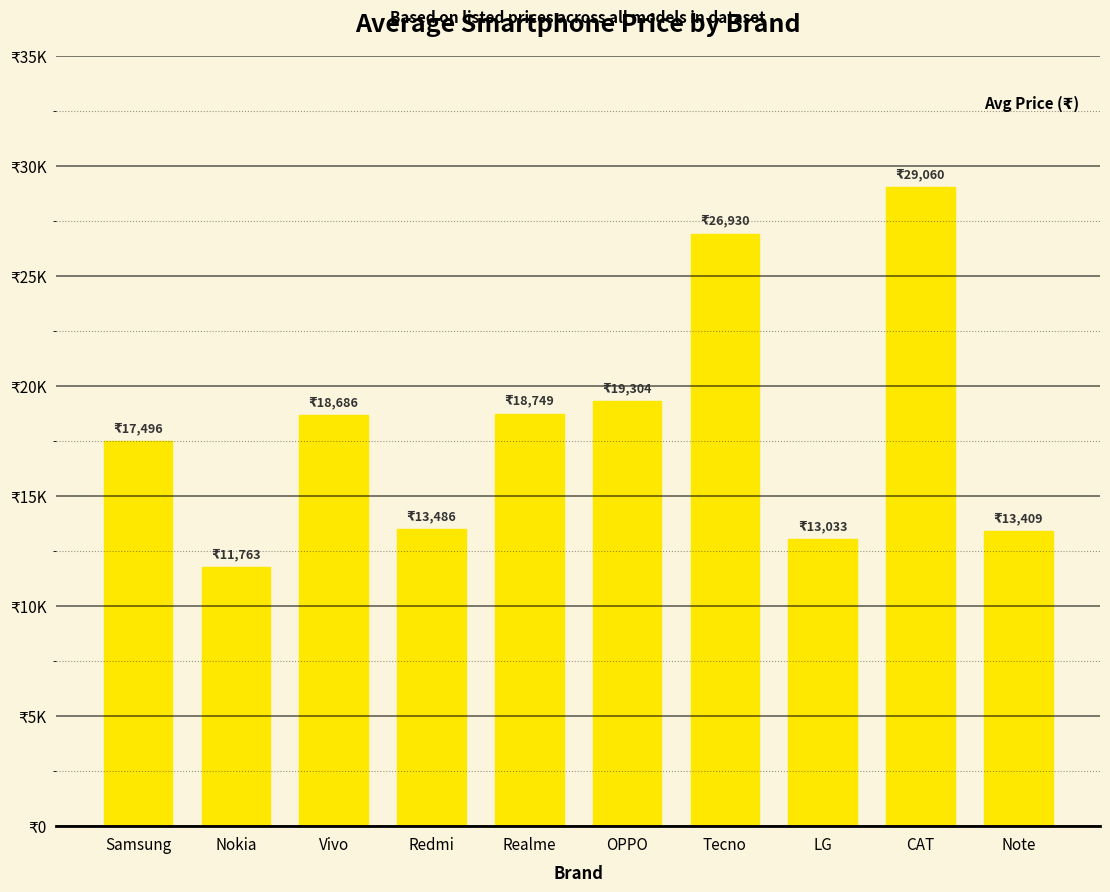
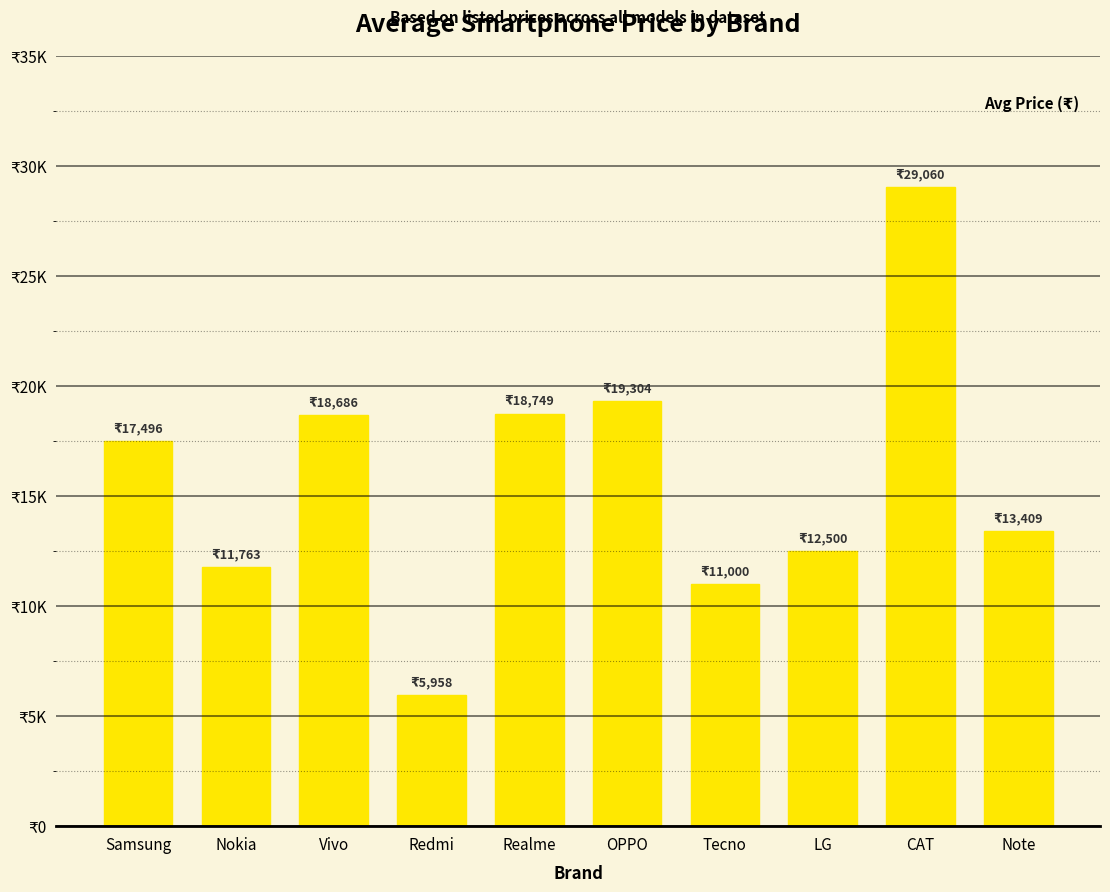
  {
    "Samsung": "17,496",
    "Nokia": "11,763",
    "Vivo": "18,686",
-   "Redmi": "13,486",
+   "Redmi": "5,958",
    "Realme": "18,749",
    "OPPO": "19,304",
-   "Tecno": "26,930",
-   "LG": "13,033",
+   "Tecno": "11,000",
+   "LG": "12,500",
    "CAT": "29,060",
    "Note": "13,409"
  }
